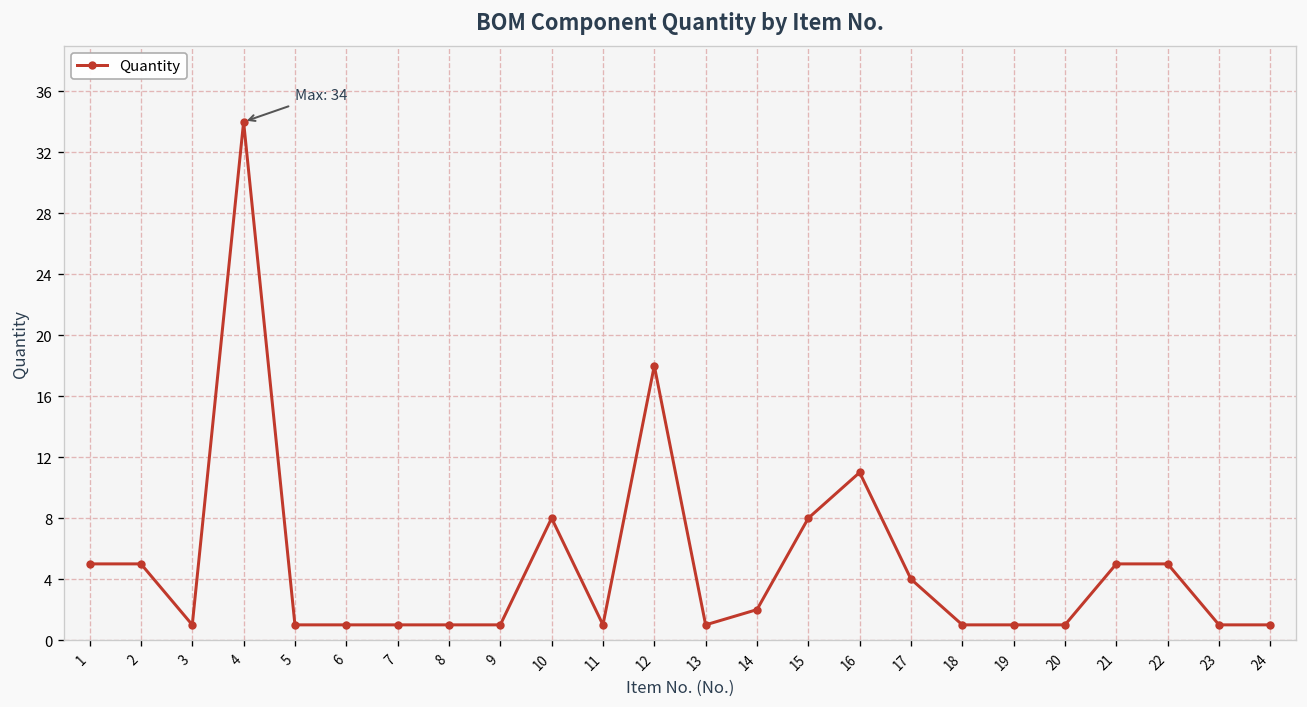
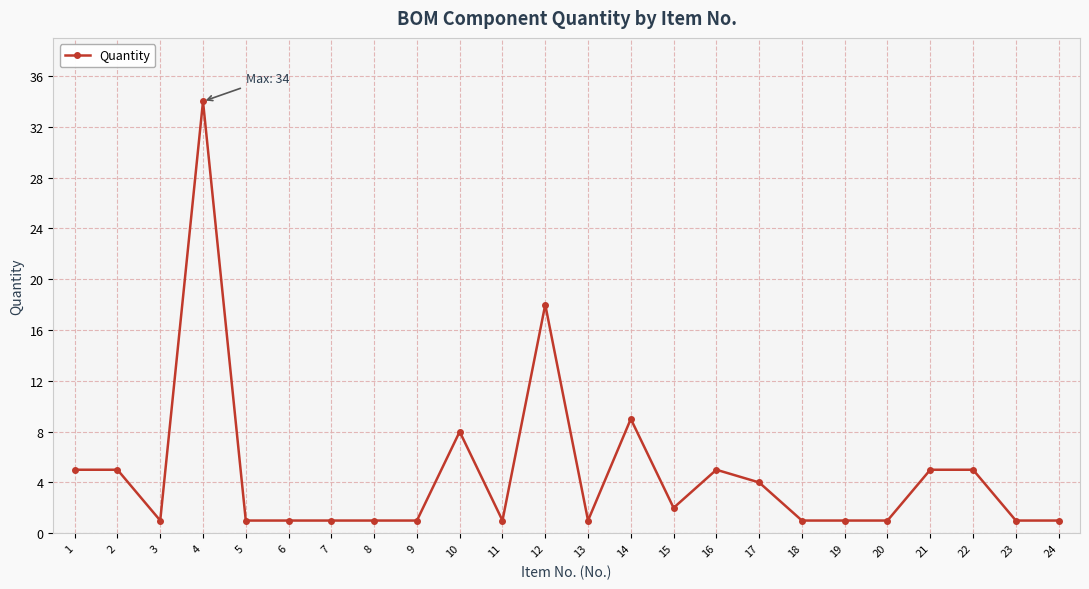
  {
    "1": 5,
    "2": 5,
    "3": 1,
    "5": 1,
    "6": 1,
    "7": 1,
    "8": 1,
    "9": 1,
    "10": 8,
    "11": 1,
    "12": 18,
    "13": 1,
-   "14": 2,
-   "15": 8,
-   "16": 11,
+   "14": 9,
+   "15": 2,
+   "16": 5,
    "17": 4,
    "18": 1,
    "19": 1,
    "20": 1,
    "21": 5,
    "22": 5,
    "23": 1,
    "24": 1
  }
